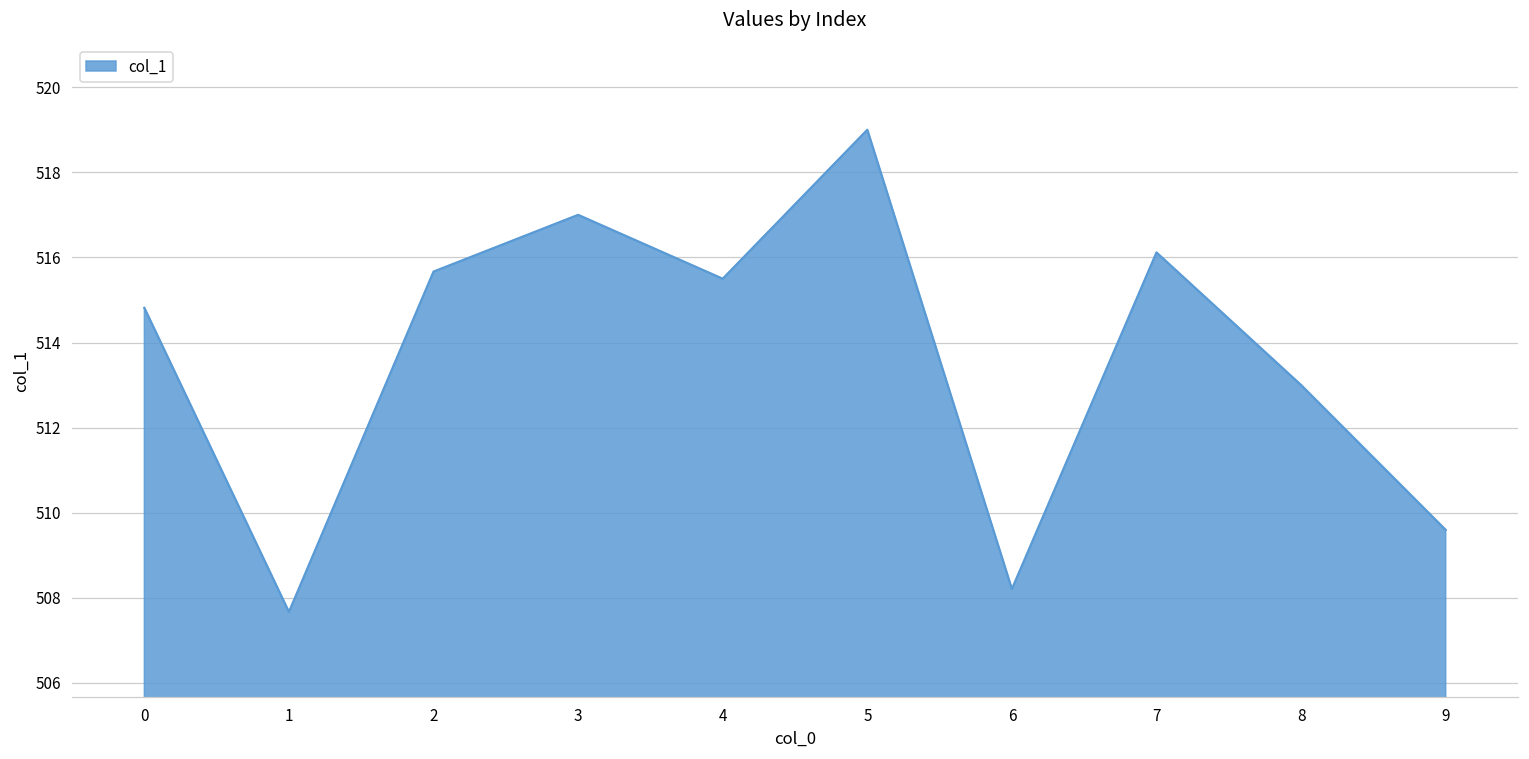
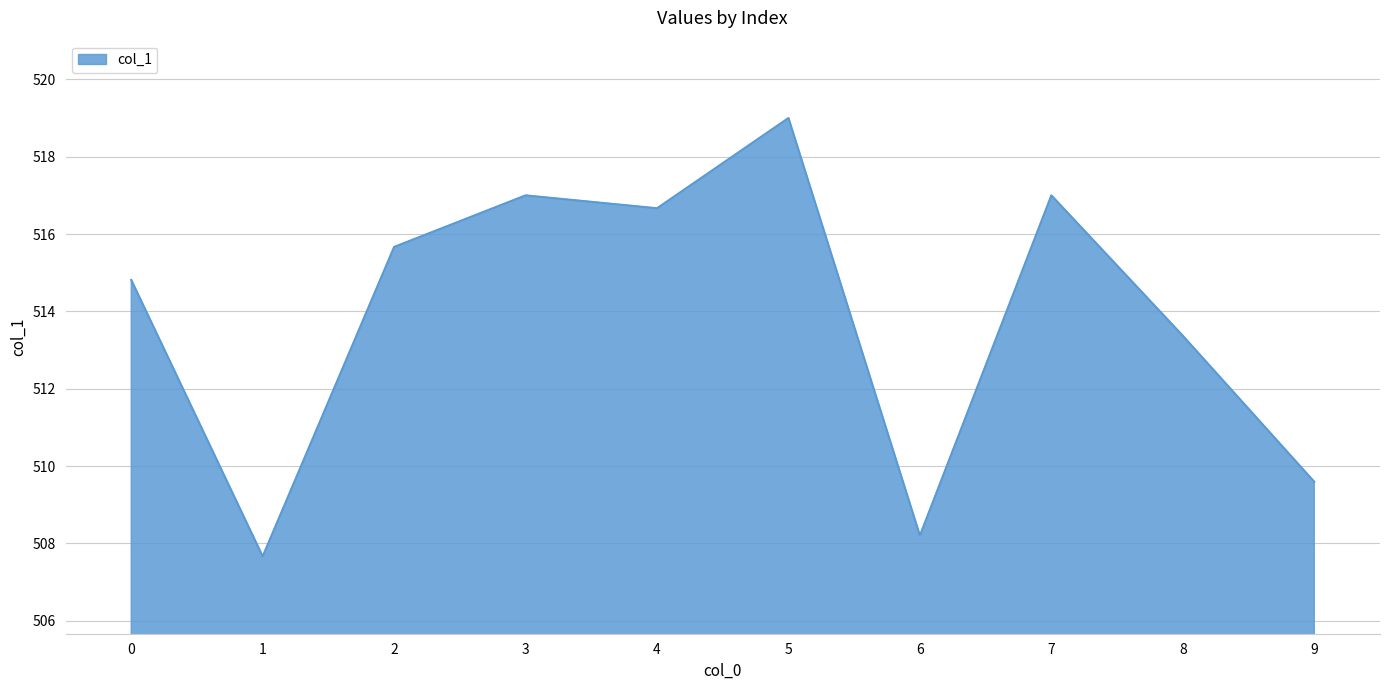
  {
    "0": 514.8,
    "1": 507.7,
    "2": 515.7,
    "3": 517.0,
-   "4": 515.5,
+   "4": 516.7,
    "5": 519.0,
    "6": 508.2,
-   "7": 516.1,
-   "8": 513.0,
+   "7": 517.0,
+   "8": 513.4,
    "9": 509.6
  }
